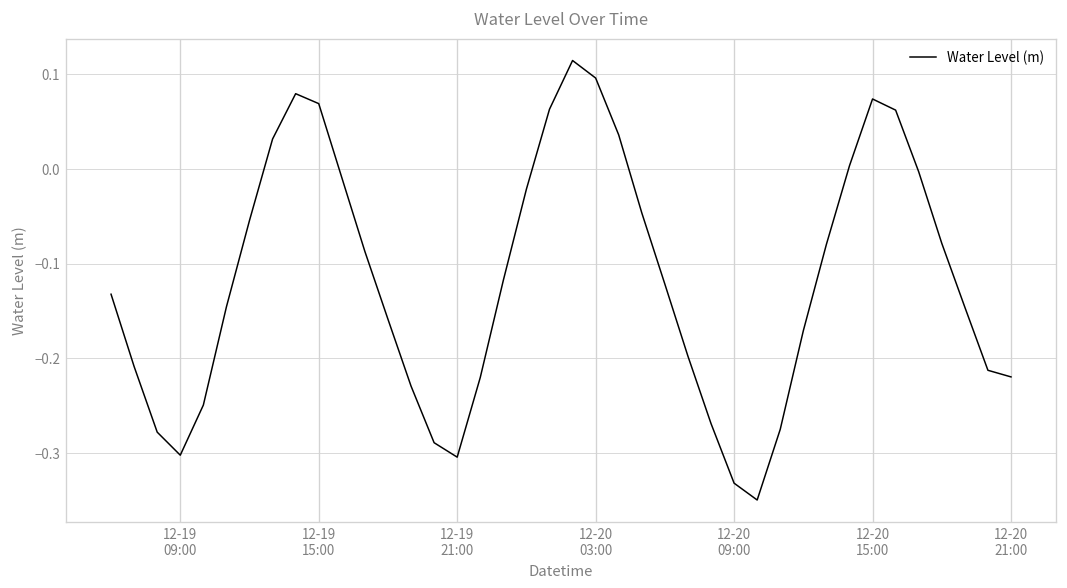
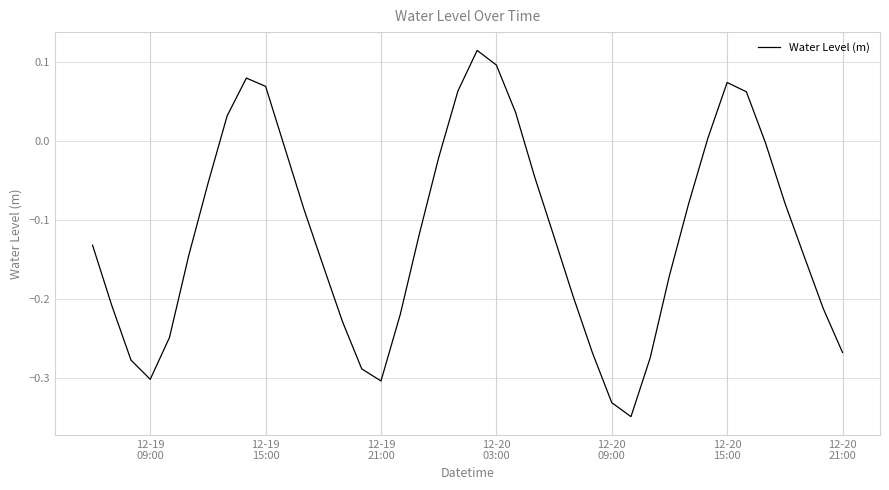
  {
    "12-19 09:00": -0.30,
    "12-19 15:00": 0.07,
    "12-19 21:00": -0.30,
    "12-20 03:00": 0.10,
    "12-20 09:00": -0.33,
    "12-20 15:00": 0.07,
-   "12-20 21:00": -0.22
+   "12-20 21:00": -0.27
  }
